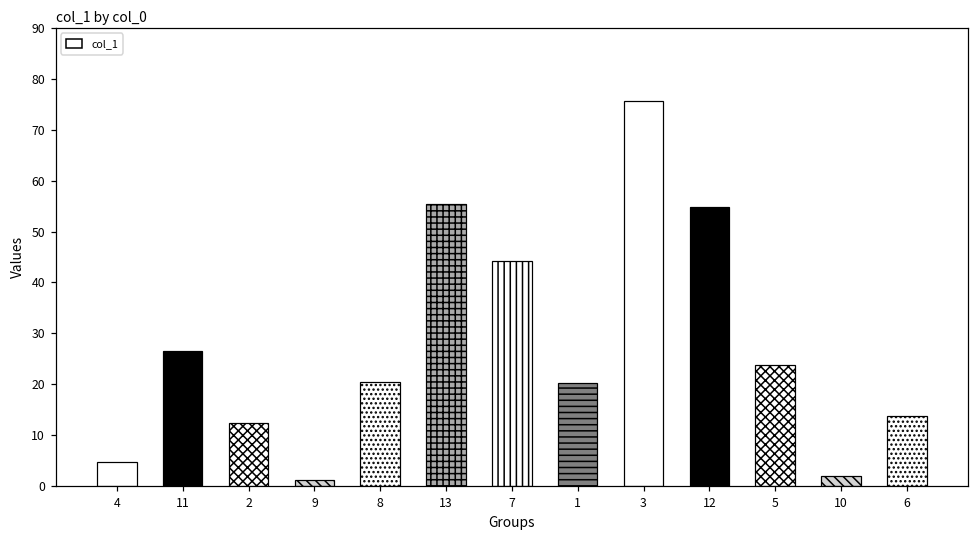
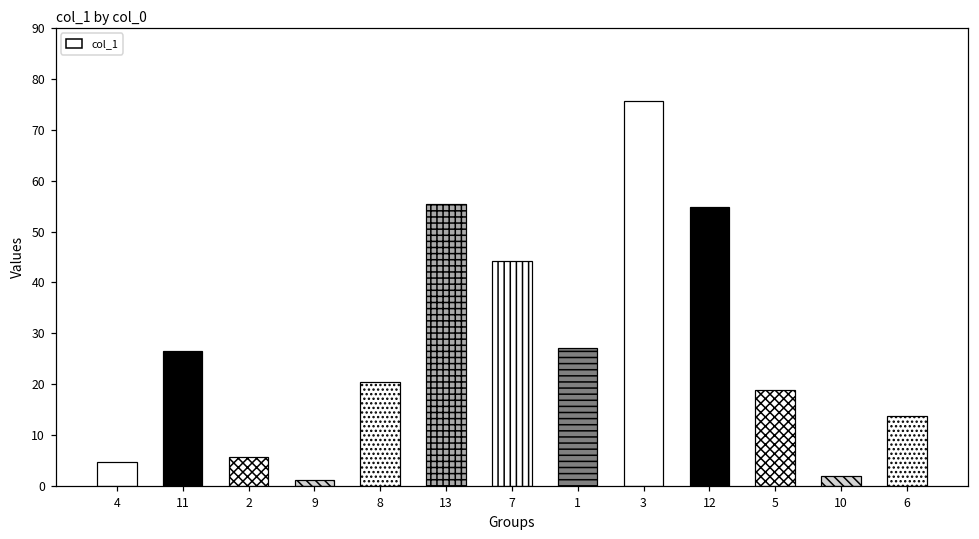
  {
    "4": 5,
    "11": 27,
-   "2": 12,
+   "2": 6,
    "9": 1,
    "8": 21,
    "13": 55,
    "7": 44,
-   "1": 20,
+   "1": 27,
    "3": 76,
    "12": 55,
-   "5": 24,
+   "5": 19,
    "10": 2,
    "6": 14
  }
